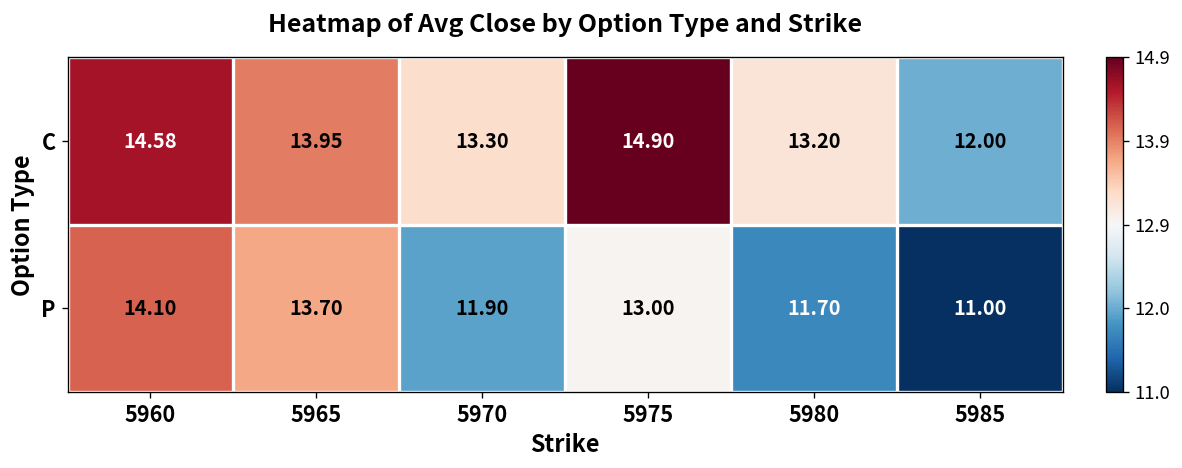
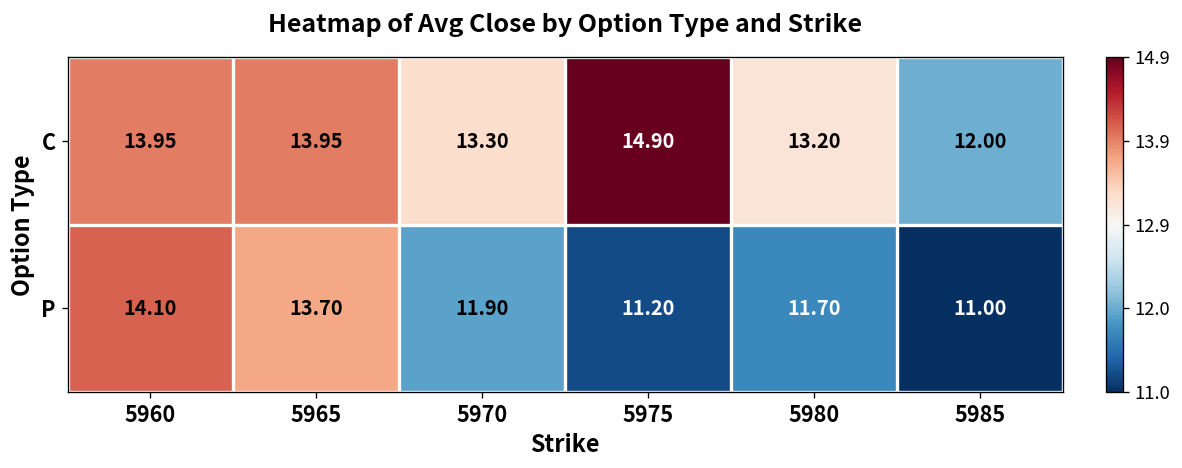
  {
    "C": {
-     "5960": 14.58,
+     "5960": 13.95,
      "5965": 13.95,
      "5970": 13.30,
      "5975": 14.90,
      "5980": 13.20,
      "5985": 12.00
    },
    "P": {
      "5960": 14.10,
      "5965": 13.70,
      "5970": 11.90,
-     "5975": 13.00,
+     "5975": 11.20,
      "5980": 11.70,
      "5985": 11.00
    }
  }
